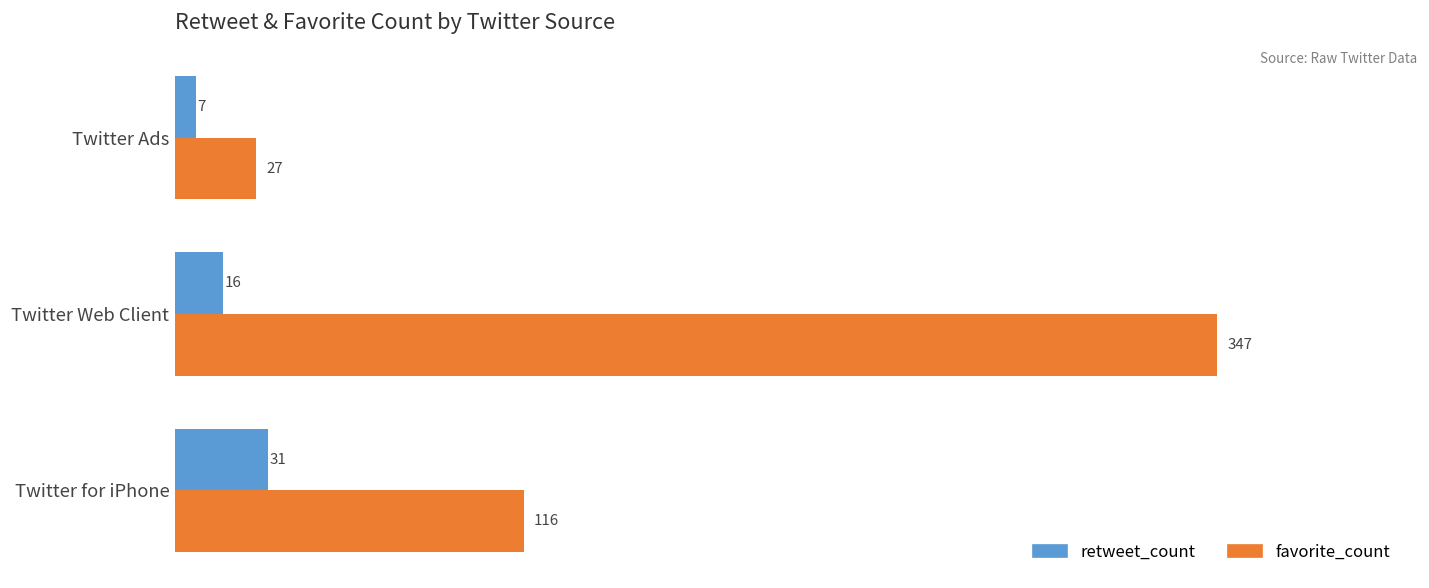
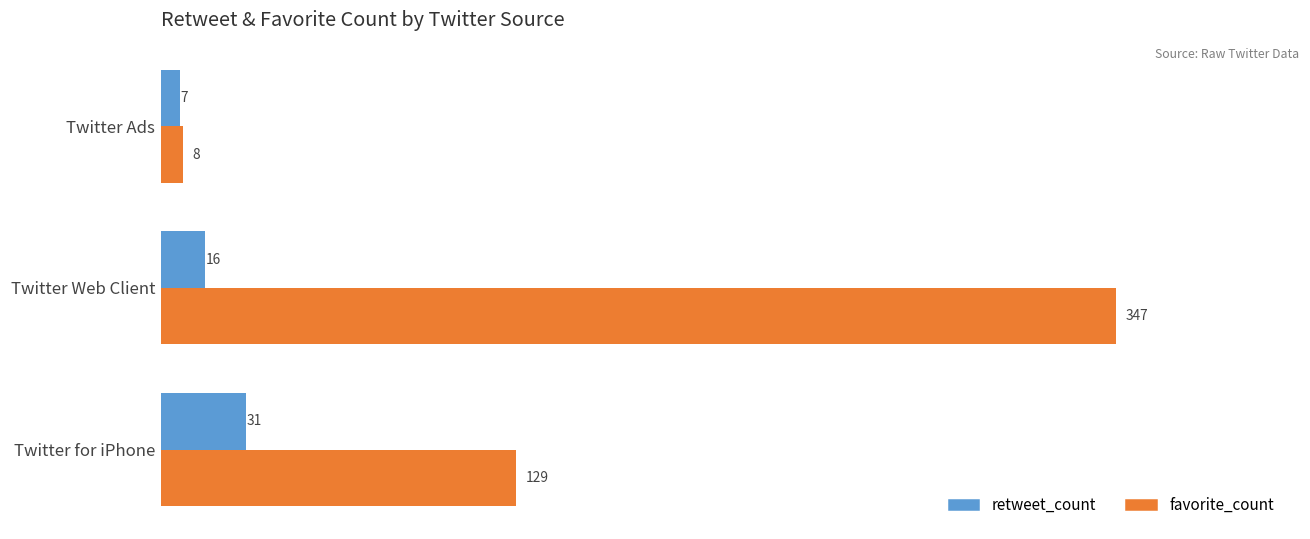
  {
    "retweet_count": {
      "Twitter Ads": 7,
      "Twitter Web Client": 16,
      "Twitter for iPhone": 31
    },
    "favorite_count": {
-     "Twitter Ads": 27,
+     "Twitter Ads": 8,
      "Twitter Web Client": 347,
-     "Twitter for iPhone": 116
+     "Twitter for iPhone": 129
    }
  }
